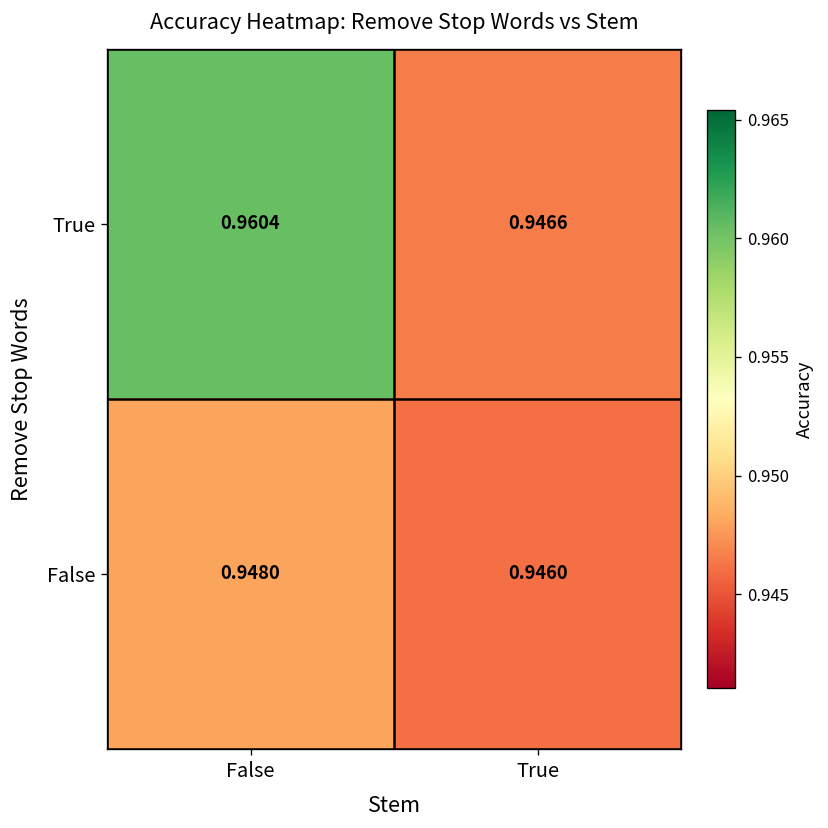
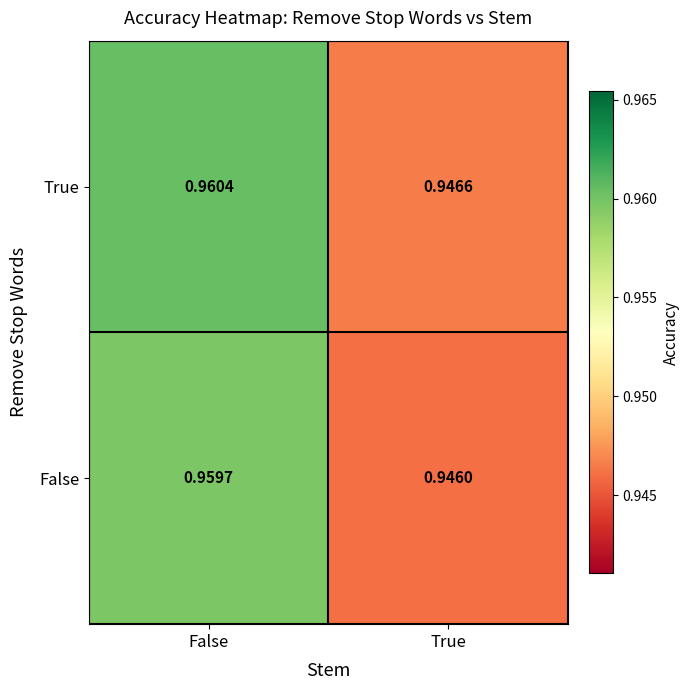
  {
    "True": {
      "False": 0.9604,
      "True": 0.9466
    },
    "False": {
-     "False": 0.9480,
+     "False": 0.9597,
      "True": 0.9460
    }
  }
